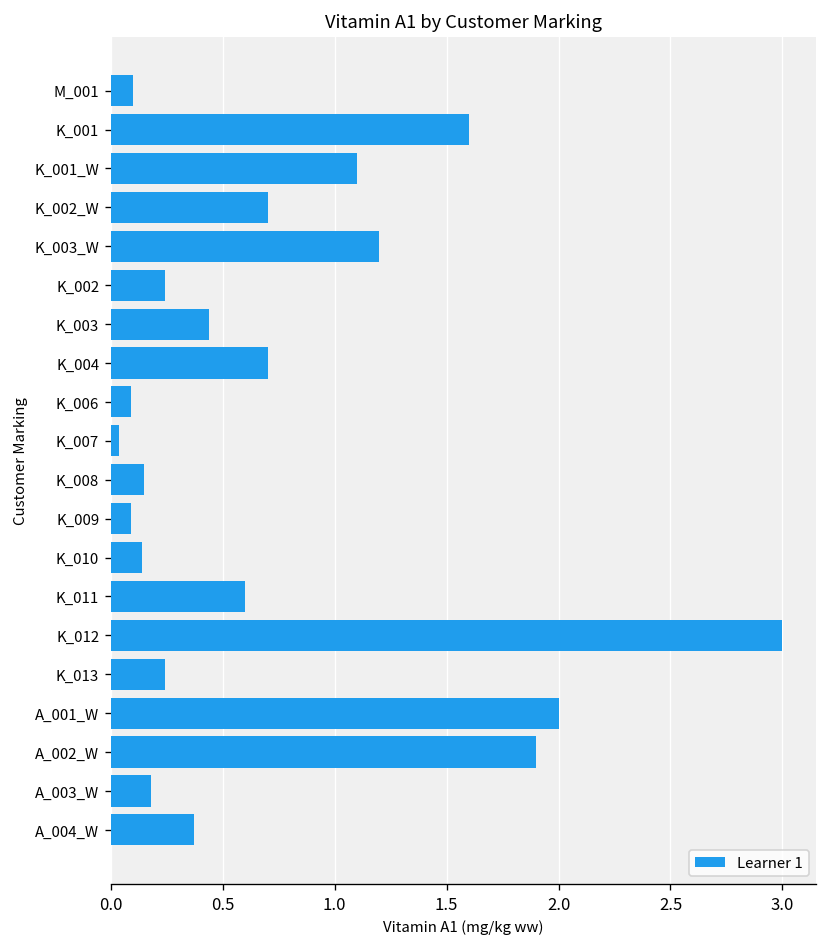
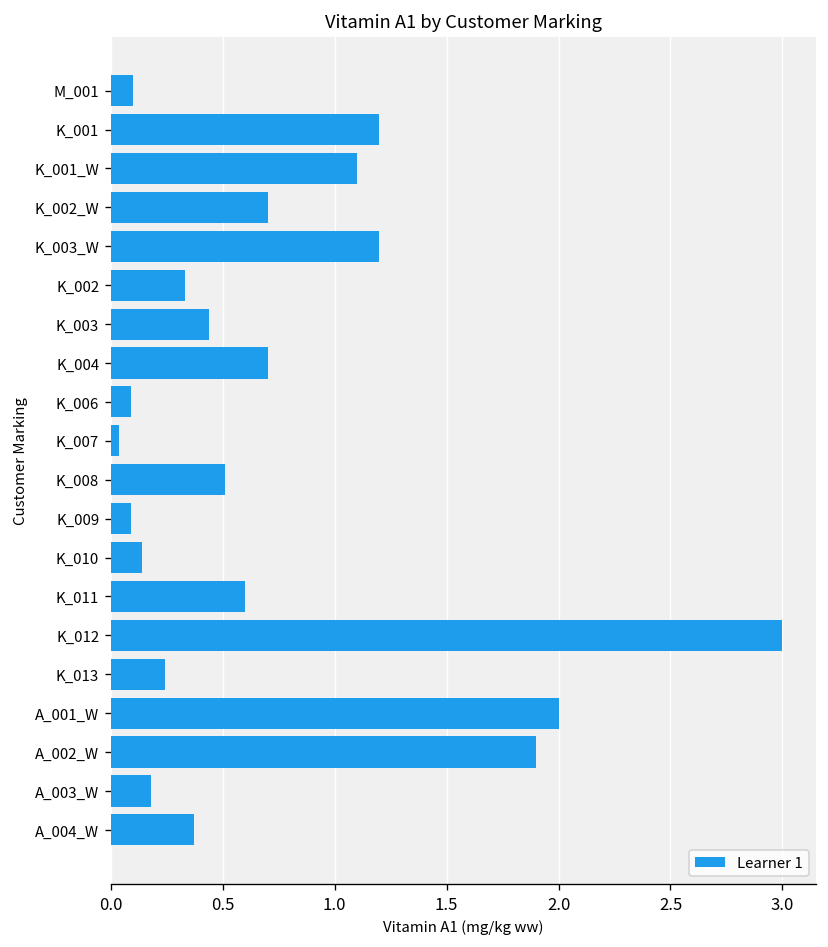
  {
    "M_001": 0.10,
-   "K_001": 1.6,
+   "K_001": 1.2,
    "K_001_W": 1.10,
    "K_002_W": 0.70,
    "K_003_W": 1.20,
-   "K_002": 0.24,
+   "K_002": 0.33,
    "K_003": 0.44,
    "K_004": 0.70,
    "K_006": 0.09,
    "K_007": 0.04,
-   "K_008": 0.15,
+   "K_008": 0.51,
    "K_009": 0.09,
    "K_010": 0.14,
    "K_011": 0.60,
    "K_012": 3.00,
    "K_013": 0.24,
    "A_001_W": 2.00,
    "A_002_W": 1.90,
    "A_003_W": 0.18,
    "A_004_W": 0.37
  }
